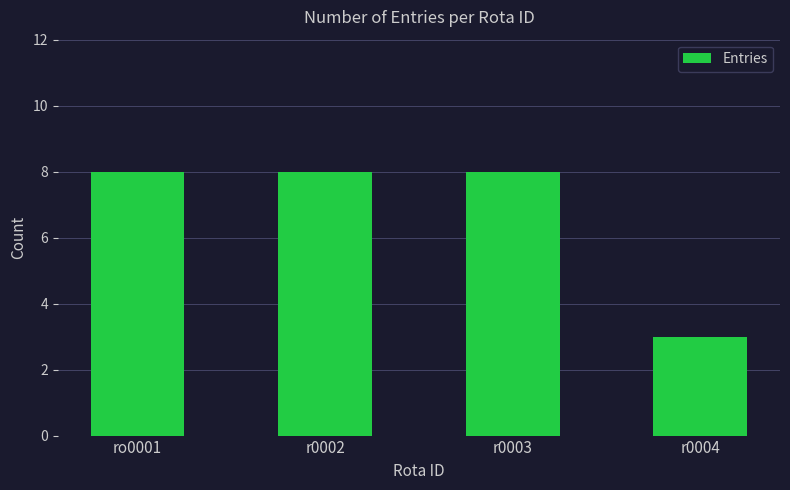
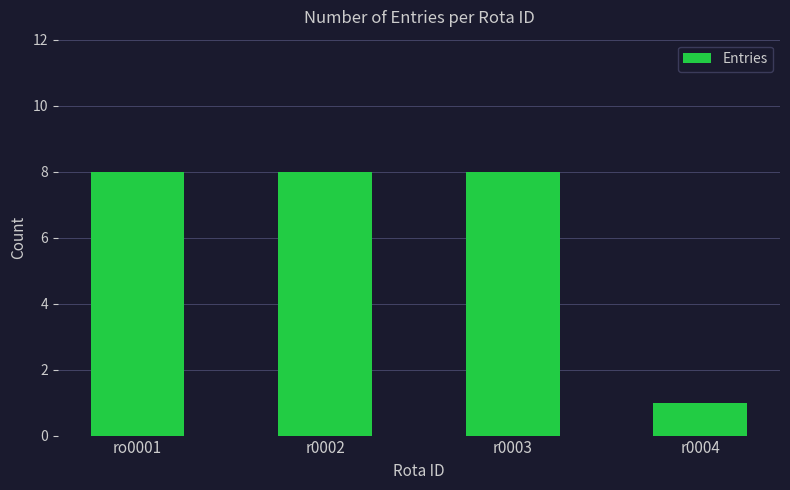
  {
    "ro0001": 8,
    "r0002": 8,
    "r0003": 8,
-   "r0004": 3
+   "r0004": 1
  }
